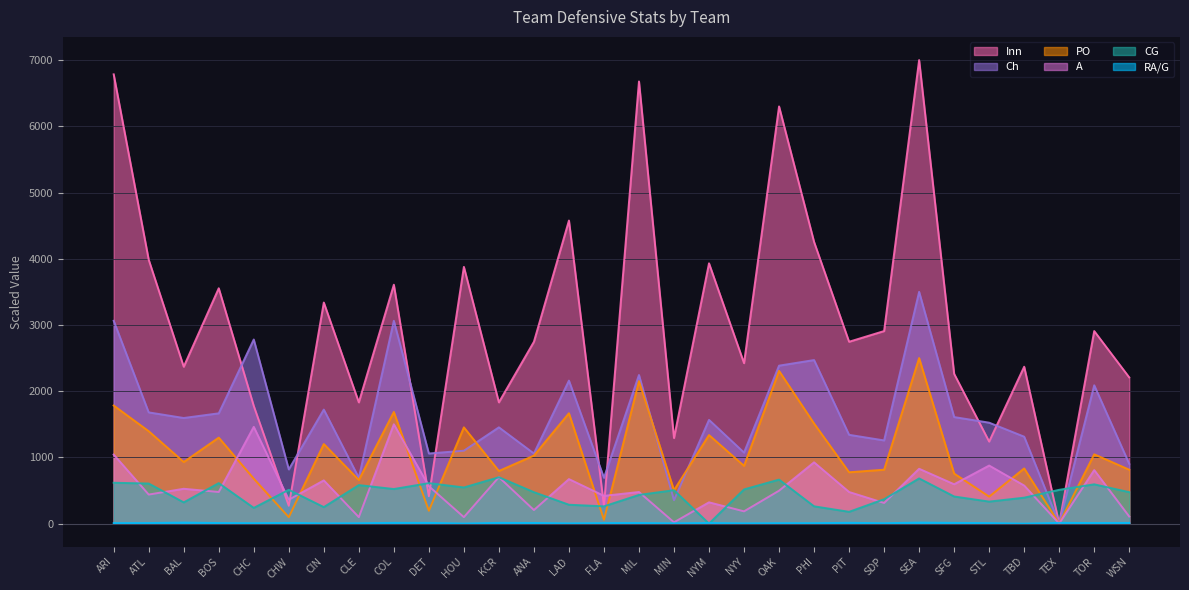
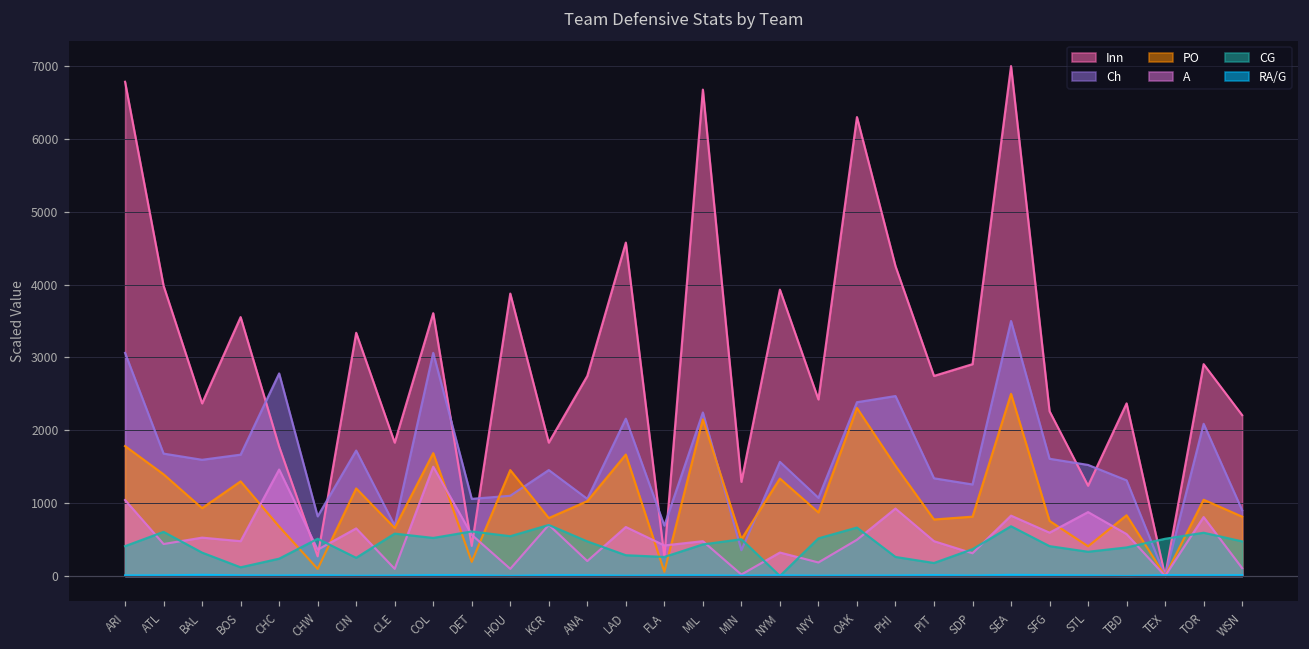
  {
    "PO": {
      "ARI": 1800,
      "ATL": 1400,
      "BAL": 900,
      "BOS": 1300,
      "CHC": 700,
      "CHW": 100,
      "CIN": 1200,
      "COL": 1700,
      "DET": 200,
      "HOU": 1500,
      "KCR": 800,
      "LAD": 1700,
      "FLA": 100,
      "MIL": 2200,
      "NYM": 1300,
      "NYY": 900,
      "OAK": 2300,
      "PHI": 1500,
      "PIT": 800,
      "SDP": 800,
      "SEA": 2500,
      "SFG": 800,
      "STL": 400,
      "TBD": 800,
      "TOR": 1000,
      "WSN": 800
    },
    "CG": {
-     "ARI": 600,
+     "ARI": 400,
      "ATL": 600,
      "BAL": 300,
-     "BOS": 600,
+     "BOS": 100,
      "CHC": 200,
      "CHW": 500,
      "CIN": 200,
      "CLE": 600,
      "COL": 500,
      "DET": 600,
      "HOU": 500,
      "ANA": 500,
      "LAD": 300,
      "MIL": 400,
      "NYY": 500,
      "OAK": 700,
      "PHI": 300,
      "PIT": 200,
      "SDP": 400,
      "SEA": 700,
      "SFG": 400,
      "STL": 300,
      "TBD": 400,
      "TEX": 500,
      "TOR": 600,
      "WSN": 500
    },
    "RA/G": {
      "ARI": 0,
      "ATL": 0,
      "BAL": 0,
      "BOS": 0,
      "CHC": 0,
      "CHW": 0,
      "CIN": 0,
      "CLE": 0,
      "COL": 0,
      "DET": 0,
      "HOU": 0,
      "KCR": 0,
      "ANA": 0,
      "LAD": 0,
      "FLA": 0,
      "MIL": 0,
      "NYY": 0,
      "OAK": 0,
      "PHI": 0,
      "PIT": 0,
      "SDP": 0,
      "SEA": 0,
      "SFG": 0,
      "STL": 0,
      "TBD": 0,
      "TOR": 0,
      "WSN": 0
    }
  }
